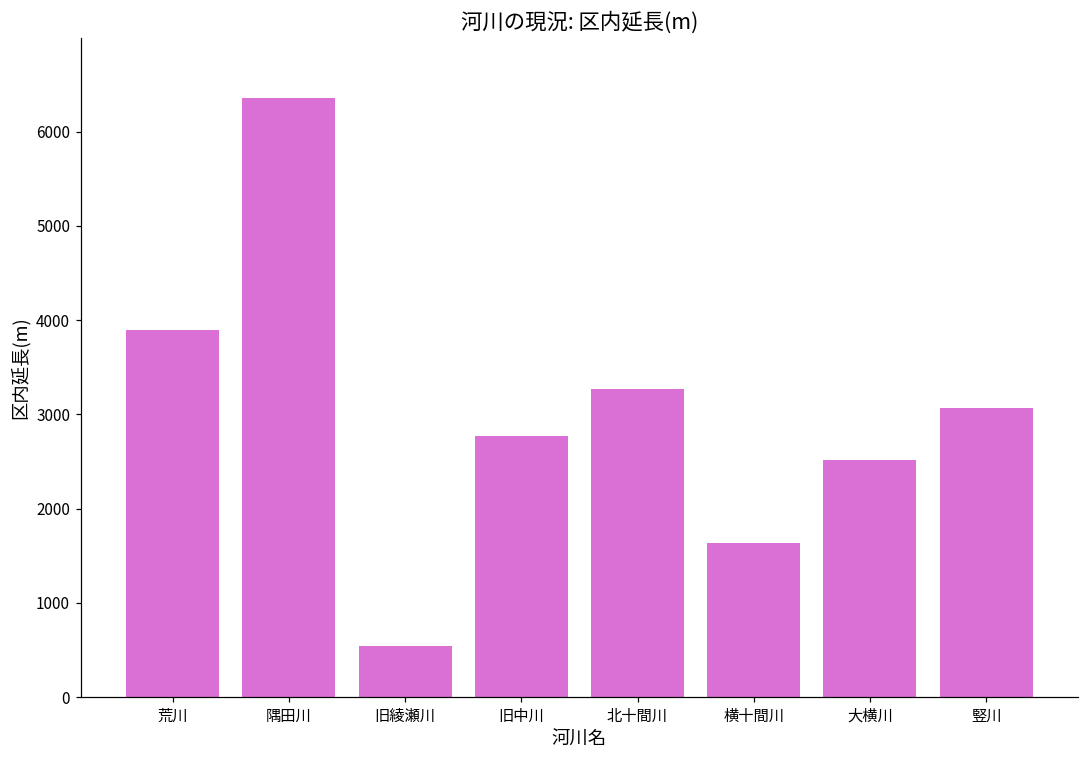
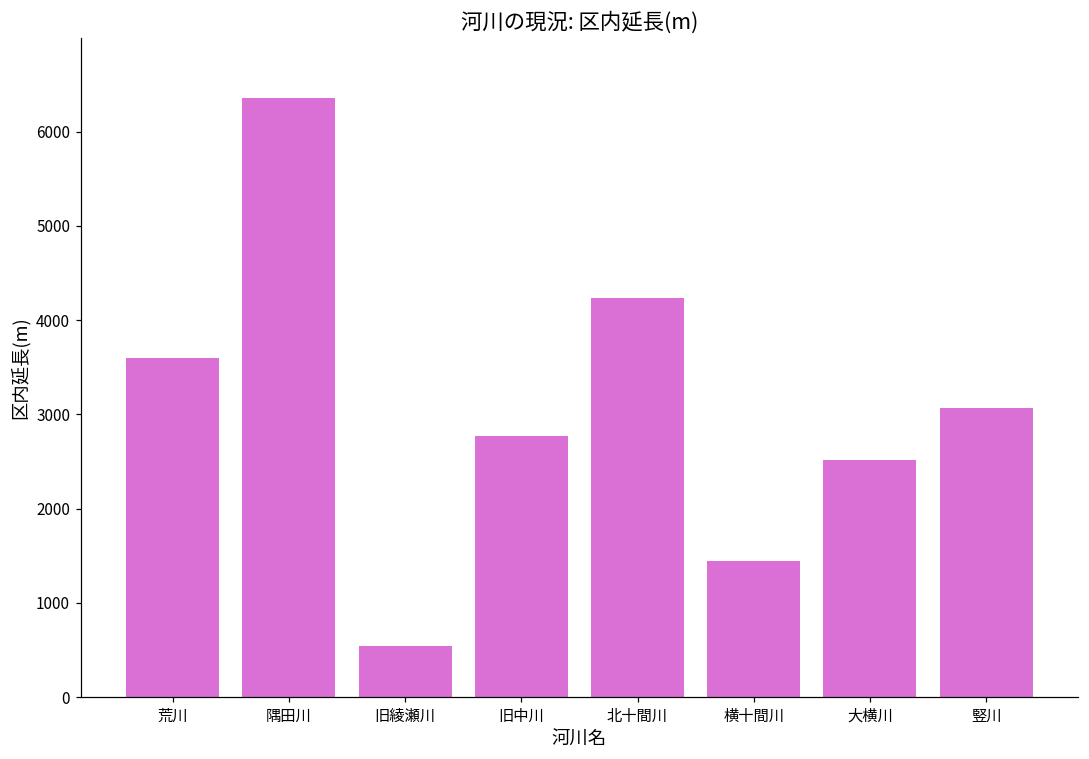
  {
-   "荒川": 3900,
+   "荒川": 3600,
    "隅田川": 6400,
    "旧綾瀬川": 500,
    "旧中川": 2800,
-   "北十間川": 3300,
-   "横十間川": 1600,
+   "北十間川": 4200,
+   "横十間川": 1400,
    "大横川": 2500,
    "竪川": 3100
  }
